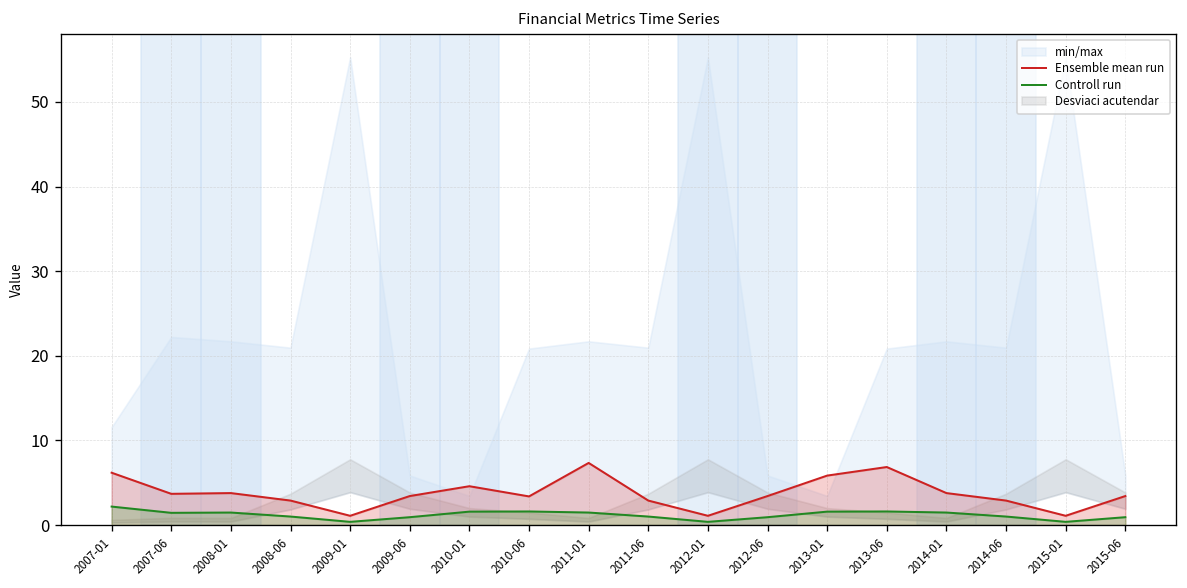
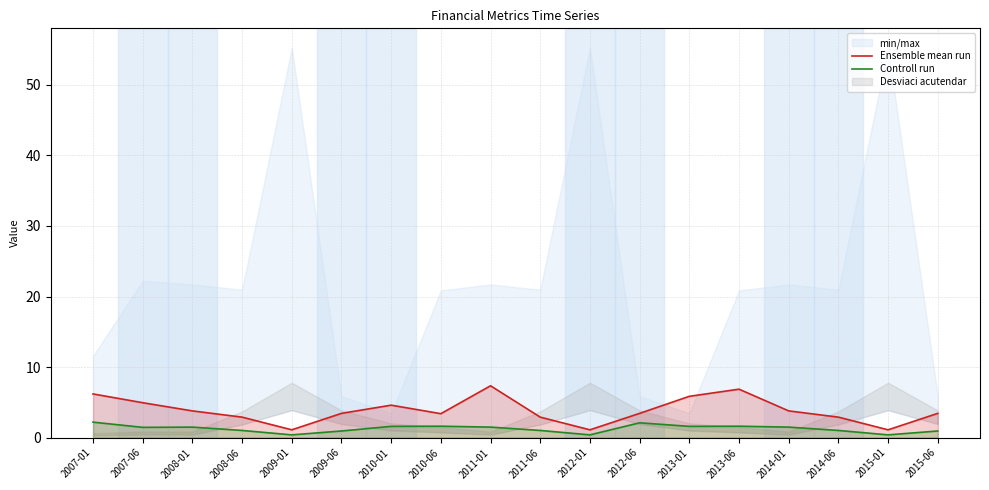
  {
    "Ensemble mean run": {
      "2007-01": 6,
-     "2007-06": 4,
+     "2007-06": 5,
      "2008-01": 4,
      "2008-06": 3,
      "2009-01": 1,
      "2009-06": 3,
      "2010-01": 5,
      "2010-06": 3,
      "2011-01": 7,
      "2011-06": 3,
      "2012-01": 1,
      "2012-06": 3,
      "2013-01": 6,
      "2013-06": 7,
      "2014-01": 4,
      "2014-06": 3,
      "2015-01": 1,
      "2015-06": 3
    },
    "Controll run": {
      "2007-01": 2,
      "2007-06": 1,
      "2008-01": 1,
      "2008-06": 1,
      "2009-01": 0,
      "2009-06": 1,
      "2010-01": 2,
      "2011-01": 1,
      "2011-06": 1,
      "2012-01": 0,
-     "2012-06": 1,
+     "2012-06": 2,
      "2013-01": 2,
      "2014-01": 1,
      "2014-06": 1,
      "2015-01": 0,
      "2015-06": 1
    }
  }
